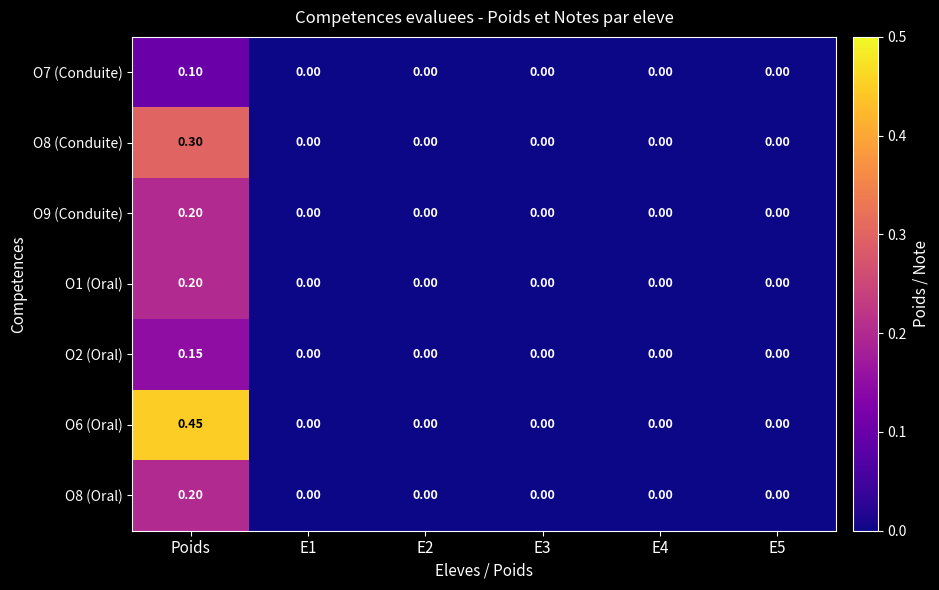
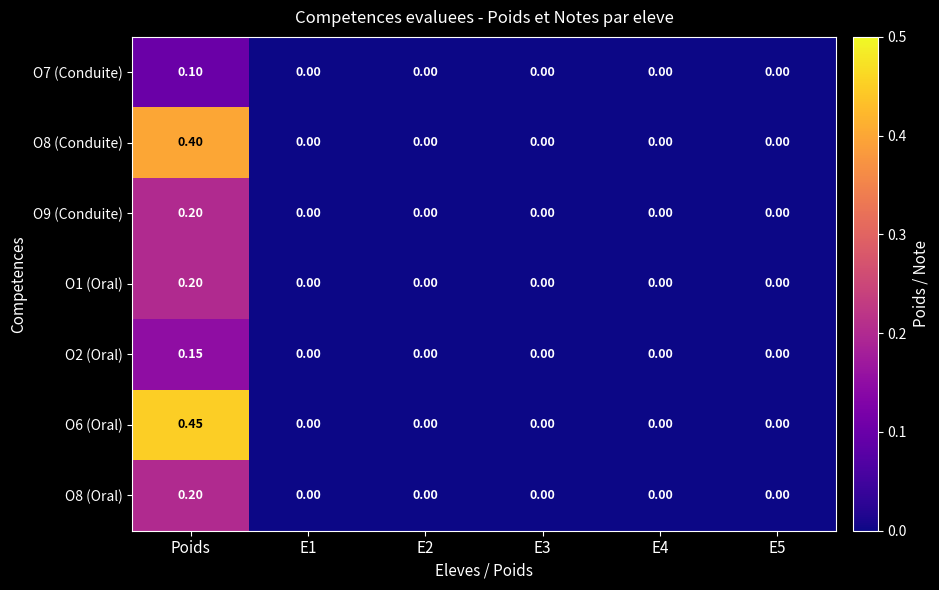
  {
    "O7 (Conduite)": {
      "Poids": 0.10,
      "E1": 0.00,
      "E2": 0.00,
      "E3": 0.00,
      "E4": 0.00,
      "E5": 0.00
    },
    "O8 (Conduite)": {
-     "Poids": 0.30,
+     "Poids": 0.40,
      "E1": 0.00,
      "E2": 0.00,
      "E3": 0.00,
      "E4": 0.00,
      "E5": 0.00
    },
    "O9 (Conduite)": {
      "Poids": 0.20,
      "E1": 0.00,
      "E2": 0.00,
      "E3": 0.00,
      "E4": 0.00,
      "E5": 0.00
    },
    "O1 (Oral)": {
      "Poids": 0.20,
      "E1": 0.00,
      "E2": 0.00,
      "E3": 0.00,
      "E4": 0.00,
      "E5": 0.00
    },
    "O2 (Oral)": {
      "Poids": 0.15,
      "E1": 0.00,
      "E2": 0.00,
      "E3": 0.00,
      "E4": 0.00,
      "E5": 0.00
    },
    "O6 (Oral)": {
      "Poids": 0.45,
      "E1": 0.00,
      "E2": 0.00,
      "E3": 0.00,
      "E4": 0.00,
      "E5": 0.00
    },
    "O8 (Oral)": {
      "Poids": 0.20,
      "E1": 0.00,
      "E2": 0.00,
      "E3": 0.00,
      "E4": 0.00,
      "E5": 0.00
    }
  }
